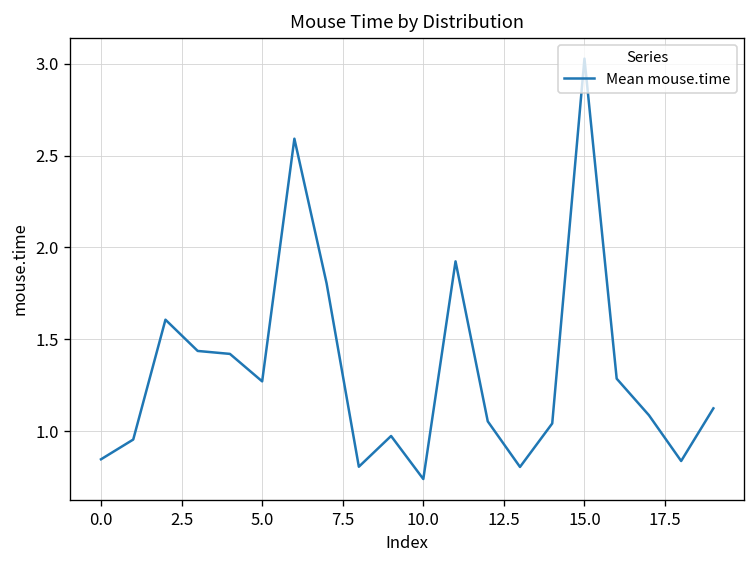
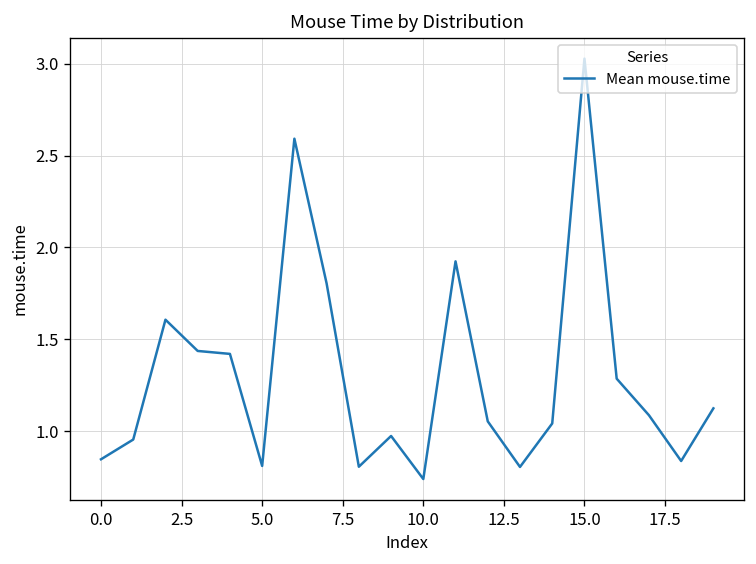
  {
    "0.0": 0.85,
-   "5.0": 1.27,
+   "5.0": 0.81,
    "10.0": 0.74
  }
